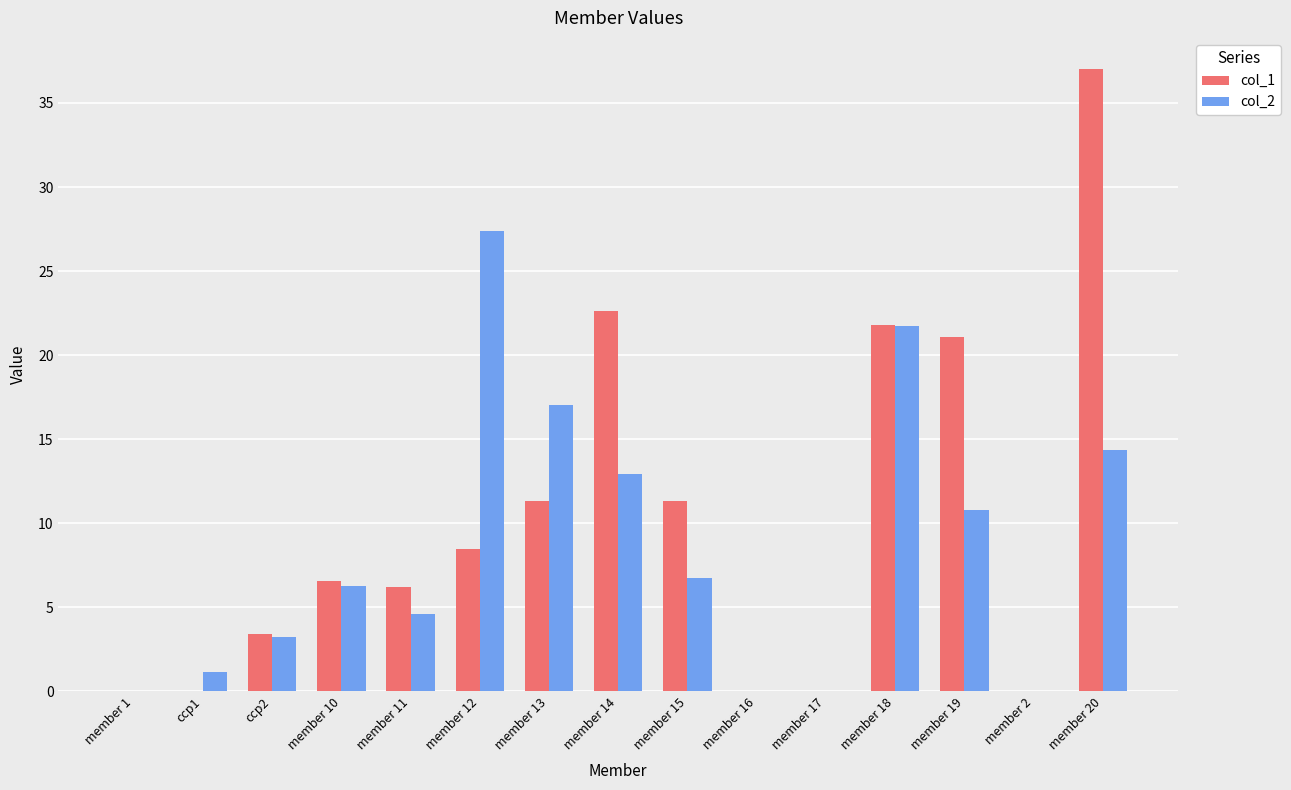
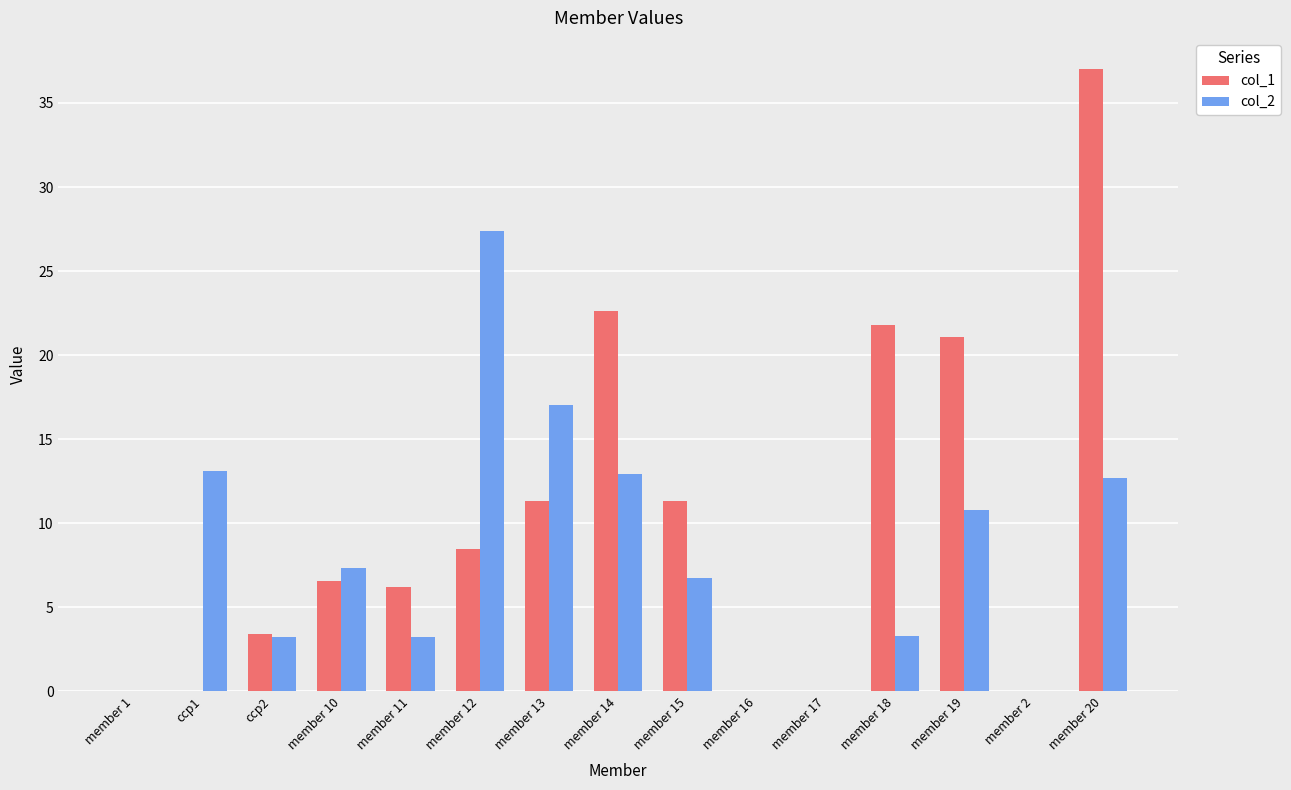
  {
    "col_1": {
      "member 1": 0.0,
      "ccp1": 0.0,
      "ccp2": 3.4,
      "member 10": 6.5,
      "member 11": 6.2,
      "member 12": 8.5,
      "member 13": 11.3,
      "member 14": 22.6,
      "member 15": 11.3,
      "member 16": 0.0,
      "member 17": 0.0,
      "member 18": 21.8,
      "member 19": 21.1,
      "member 2": 0.0,
      "member 20": 37.0
    },
    "col_2": {
      "member 1": 0.0,
-     "ccp1": 1.1,
+     "ccp1": 13.1,
      "ccp2": 3.2,
-     "member 10": 6.2,
-     "member 11": 4.6,
+     "member 10": 7.3,
+     "member 11": 3.2,
      "member 12": 27.4,
      "member 13": 17.0,
      "member 14": 12.9,
      "member 15": 6.7,
      "member 16": 0.0,
      "member 17": 0.0,
-     "member 18": 21.7,
+     "member 18": 3.3,
      "member 19": 10.8,
      "member 2": 0.0,
-     "member 20": 14.4
+     "member 20": 12.7
    }
  }
